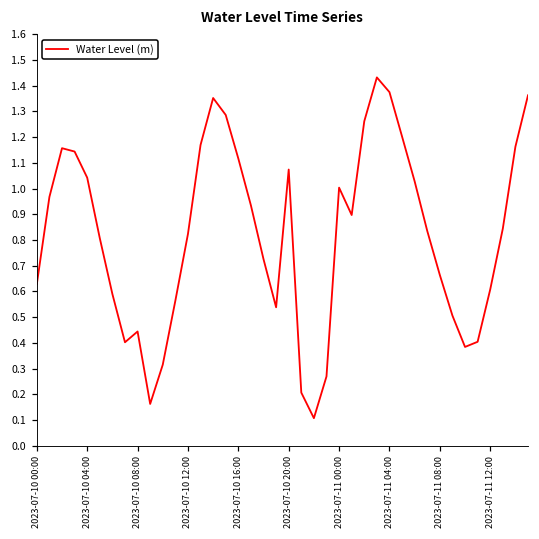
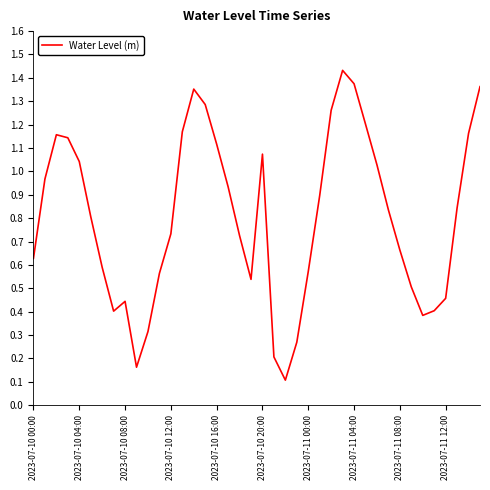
  {
    "2023-07-10 00:00": 0.63,
    "2023-07-10 04:00": 1.04,
    "2023-07-10 08:00": 0.44,
-   "2023-07-10 12:00": 0.82,
+   "2023-07-10 12:00": 0.73,
    "2023-07-10 16:00": 1.12,
    "2023-07-10 20:00": 1.07,
-   "2023-07-11 00:00": 1.00,
+   "2023-07-11 00:00": 0.57,
    "2023-07-11 04:00": 1.37,
    "2023-07-11 08:00": 0.66,
-   "2023-07-11 12:00": 0.61
+   "2023-07-11 12:00": 0.46
  }
